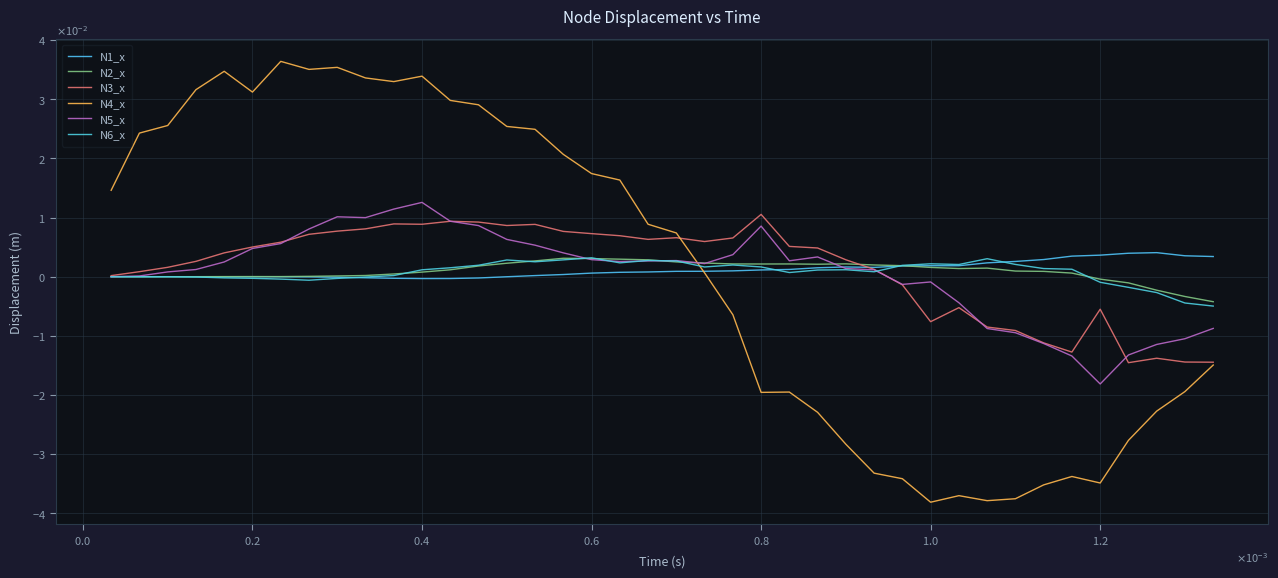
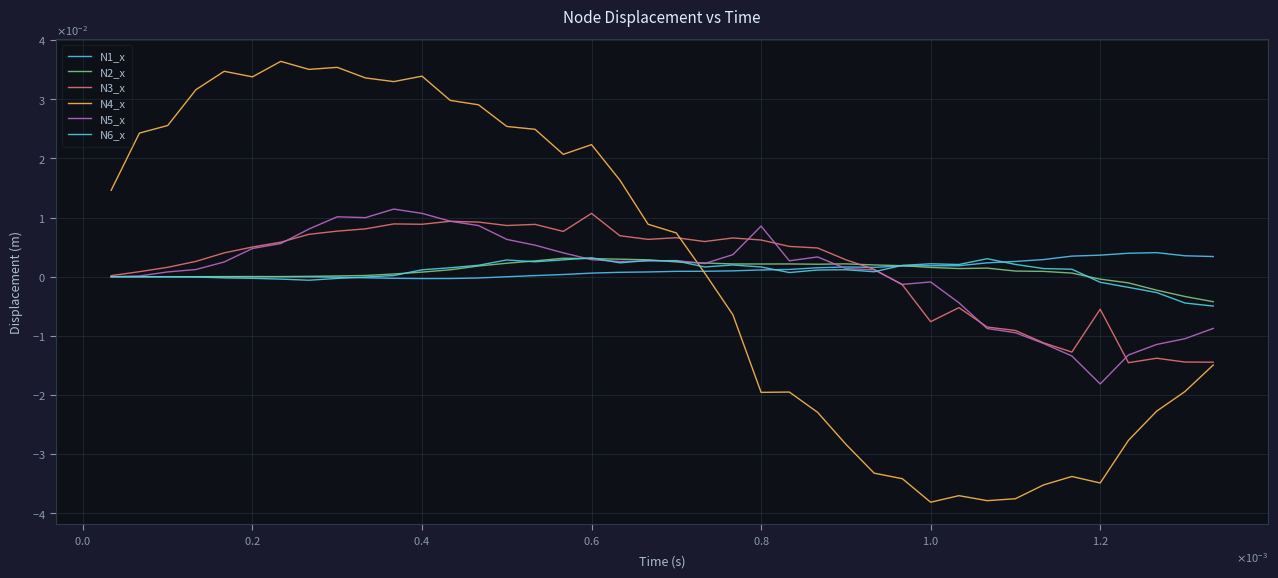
  {
    "N2_x": {
      "0.8": 0.002,
      "1.2": 0.000
    },
    "N3_x": {
      "0.4": 0.009,
-     "0.6": 0.007,
-     "0.8": 0.011,
+     "0.6": 0.011,
+     "0.8": 0.006,
      "1.0": -0.008,
      "1.2": -0.005
    },
    "N4_x": {
-     "0.2": 0.031,
+     "0.2": 0.034,
      "0.4": 0.034,
-     "0.6": 0.017,
+     "0.6": 0.022,
      "0.8": -0.020,
      "1.0": -0.038,
      "1.2": -0.035
    },
    "N5_x": {
-     "0.4": 0.013,
+     "0.4": 0.011,
      "0.8": 0.009,
      "1.0": -0.001,
      "1.2": -0.018
    }
  }
